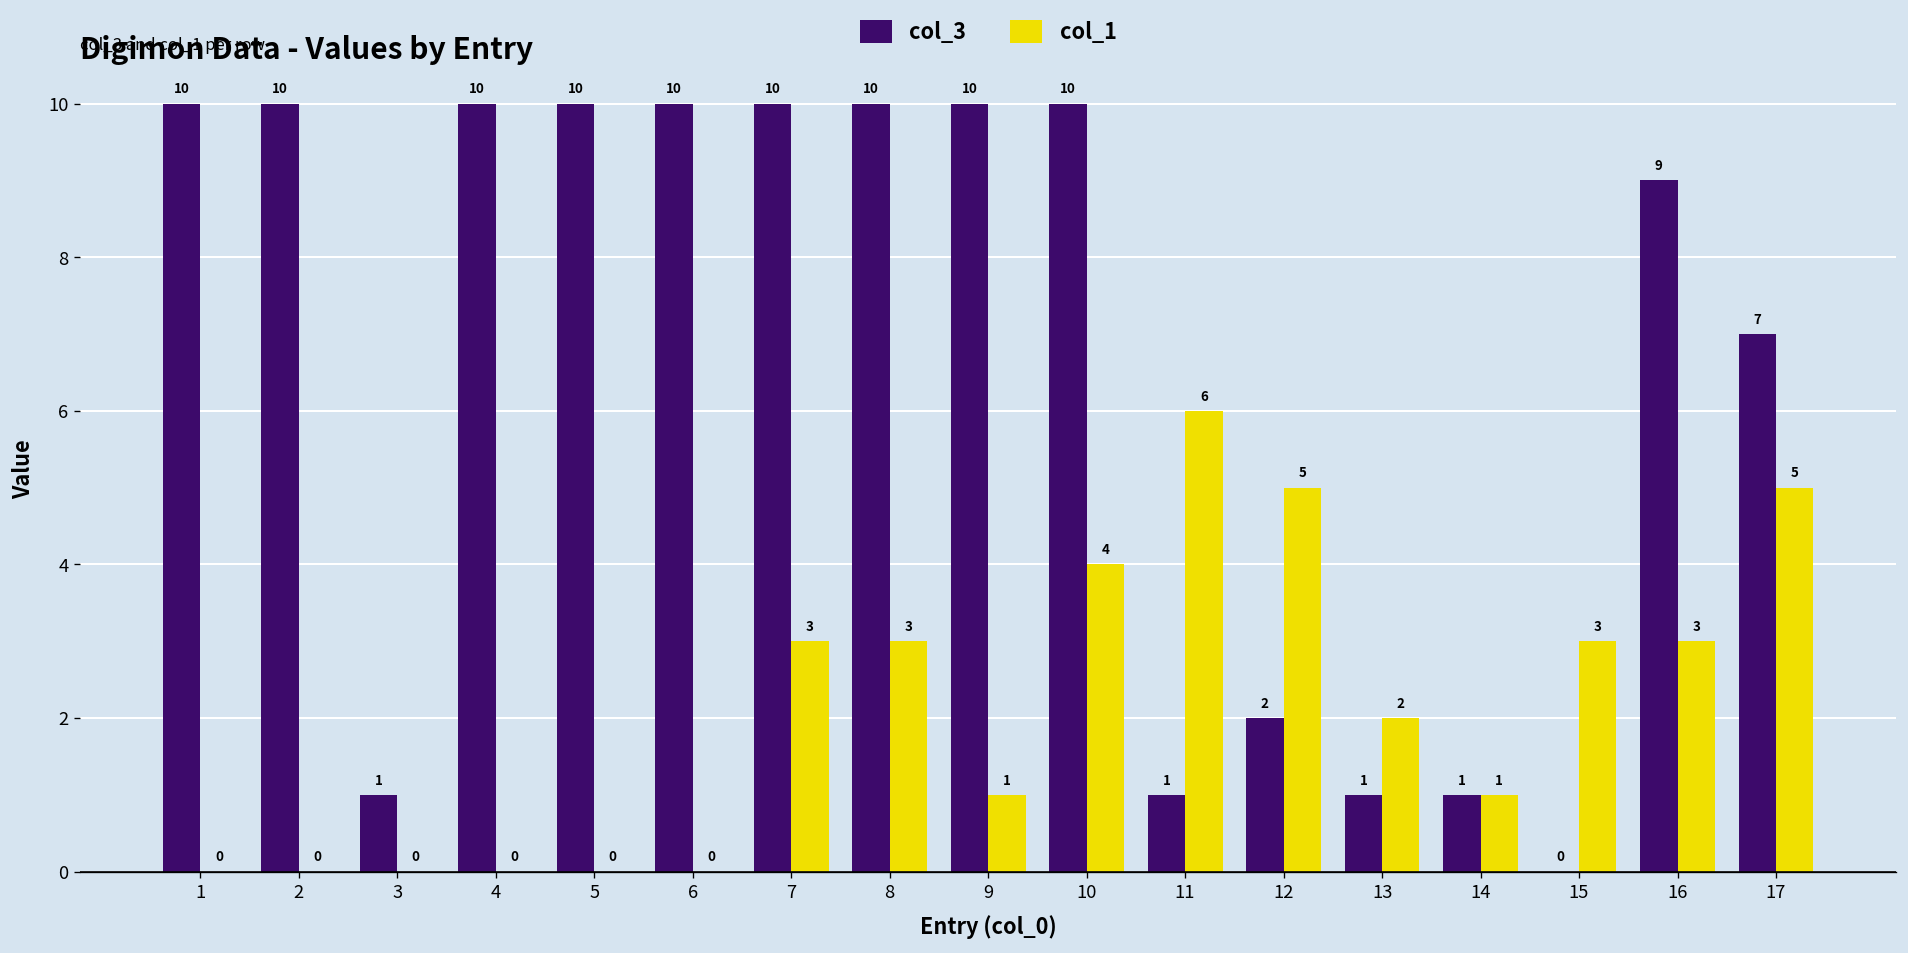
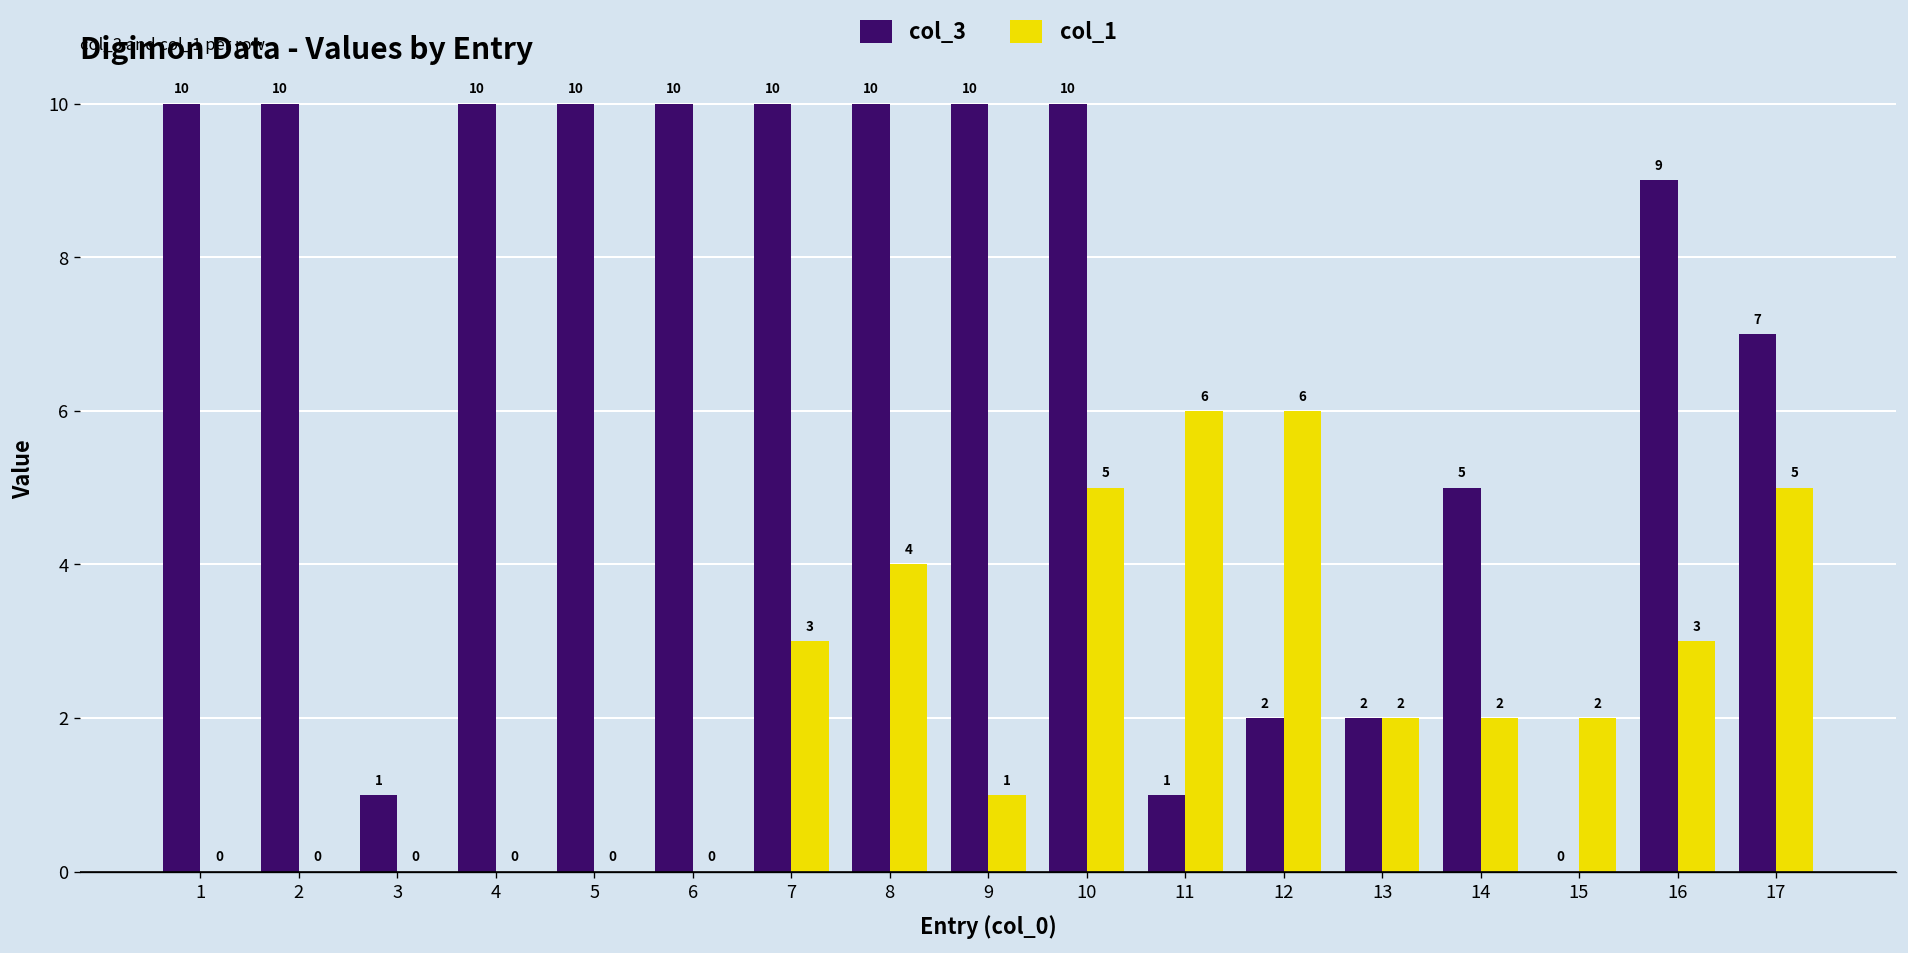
  {
    "col_3": {
      "1": 10,
      "2": 10,
      "3": 1,
      "4": 10,
      "5": 10,
      "6": 10,
      "7": 10,
      "8": 10,
      "9": 10,
      "10": 10,
      "11": 1,
      "12": 2,
-     "13": 1,
-     "14": 1,
+     "13": 2,
+     "14": 5,
      "15": 0,
      "16": 9,
      "17": 7
    },
    "col_1": {
      "1": 0,
      "2": 0,
      "3": 0,
      "4": 0,
      "5": 0,
      "6": 0,
      "7": 3,
-     "8": 3,
+     "8": 4,
      "9": 1,
-     "10": 4,
+     "10": 5,
      "11": 6,
-     "12": 5,
+     "12": 6,
      "13": 2,
-     "14": 1,
-     "15": 3,
+     "14": 2,
+     "15": 2,
      "16": 3,
      "17": 5
    }
  }
